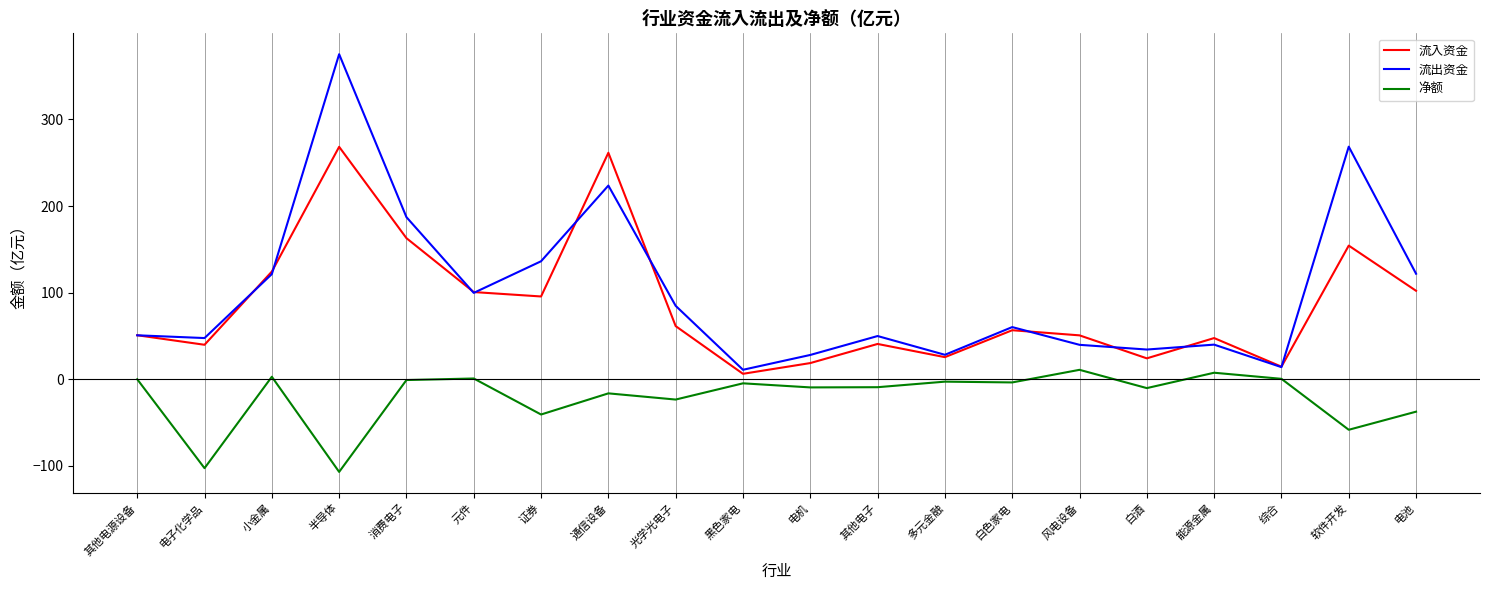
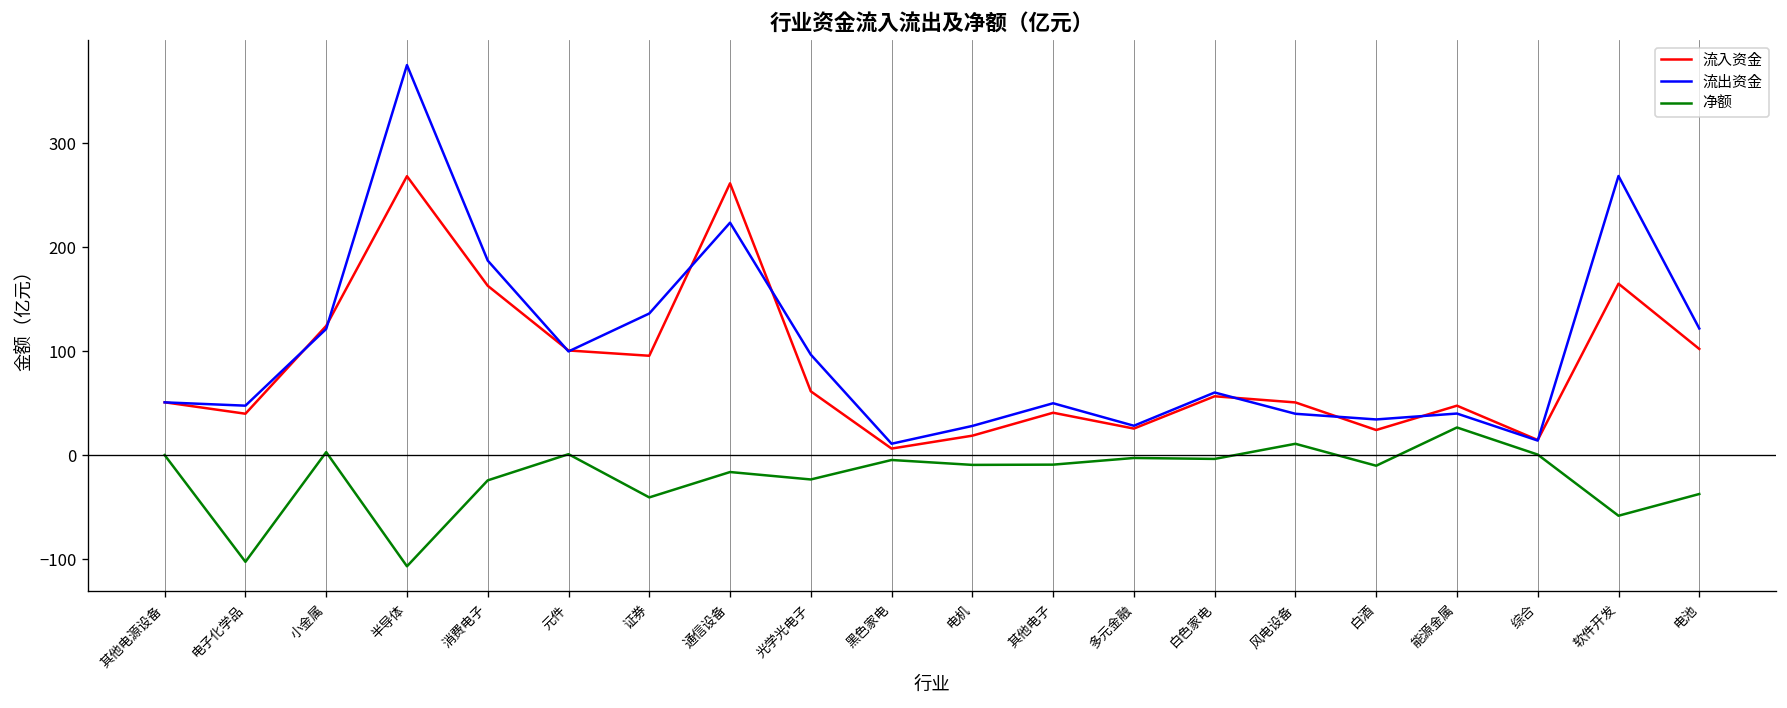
  {
    "流入资金": {
      "电子化学品": 40,
      "半导体": 270,
      "消费电子": 160,
      "证券": 100,
      "通信设备": 260,
      "光学光电子": 60,
      "黑色家电": 10,
      "电机": 20,
      "其他电子": 40,
      "白色家电": 60,
      "风电设备": 50,
      "白酒": 20,
      "能源金属": 50,
-     "软件开发": 150,
+     "软件开发": 160,
      "电池": 100
    },
    "流出资金": {
      "电子化学品": 50,
      "半导体": 380,
      "消费电子": 190,
      "证券": 140,
      "通信设备": 220,
-     "光学光电子": 80,
+     "光学光电子": 100,
      "黑色家电": 10,
      "电机": 30,
      "其他电子": 50,
      "白色家电": 60,
      "风电设备": 40,
      "白酒": 30,
      "能源金属": 40,
      "软件开发": 270,
      "电池": 120
    },
    "净额": {
      "其他电源设备": 0,
      "电子化学品": -100,
      "小金属": 0,
      "半导体": -110,
-     "消费电子": 0,
+     "消费电子": -20,
      "元件": 0,
      "证券": -40,
      "通信设备": -20,
      "光学光电子": -20,
      "黑色家电": 0,
      "电机": -10,
      "其他电子": -10,
      "多元金融": 0,
      "白色家电": 0,
      "风电设备": 10,
      "白酒": -10,
-     "能源金属": 10,
+     "能源金属": 30,
      "综合": 0,
      "软件开发": -60,
      "电池": -40
    }
  }
